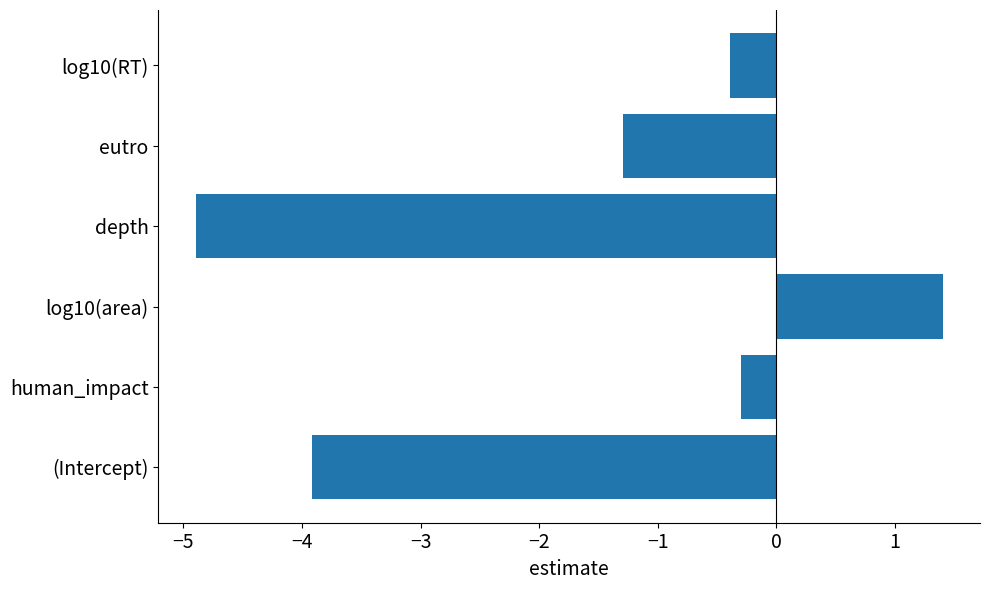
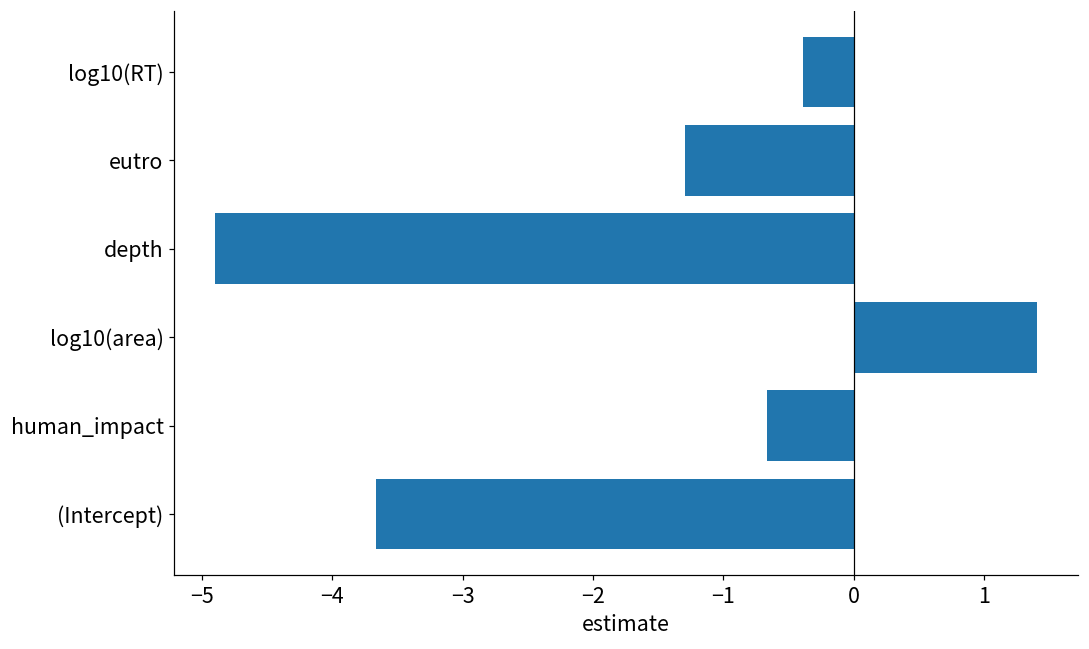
  {
    "log10(RT)": -0.39,
    "eutro": -1.29,
    "depth": -4.90,
    "log10(area)": 1.40,
-   "human_impact": -0.30,
-   "(Intercept)": -3.92
+   "human_impact": -0.67,
+   "(Intercept)": -3.66
  }
